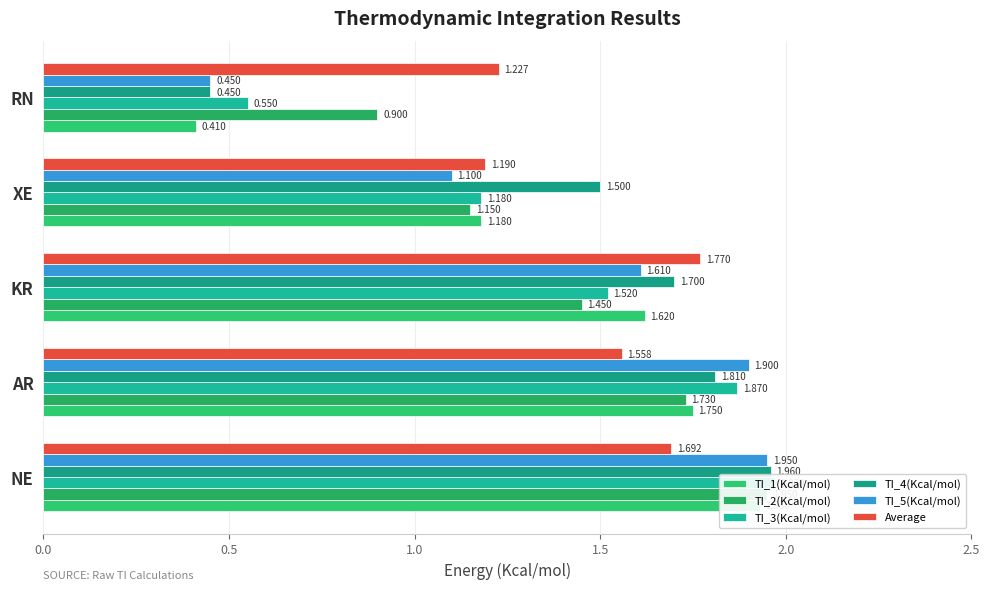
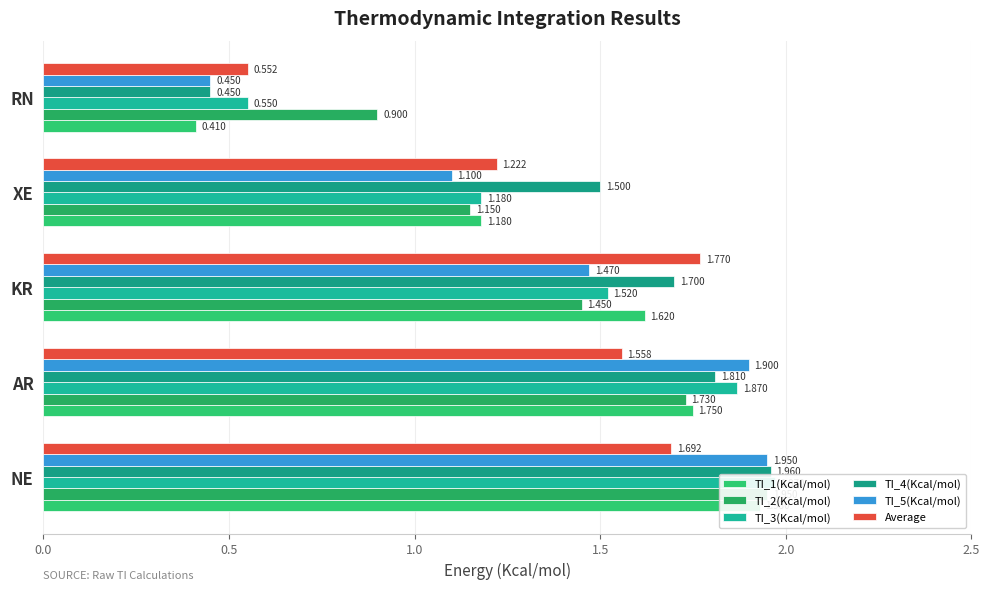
  {
    "TI_5(Kcal/mol)": {
      "RN": 0.450,
      "XE": 1.100,
-     "KR": 1.610,
+     "KR": 1.470,
      "AR": 1.900,
      "NE": 1.950
    },
    "Average": {
-     "RN": 1.227,
-     "XE": 1.190,
+     "RN": 0.552,
+     "XE": 1.222,
      "KR": 1.770,
      "AR": 1.558,
      "NE": 1.692
    }
  }
